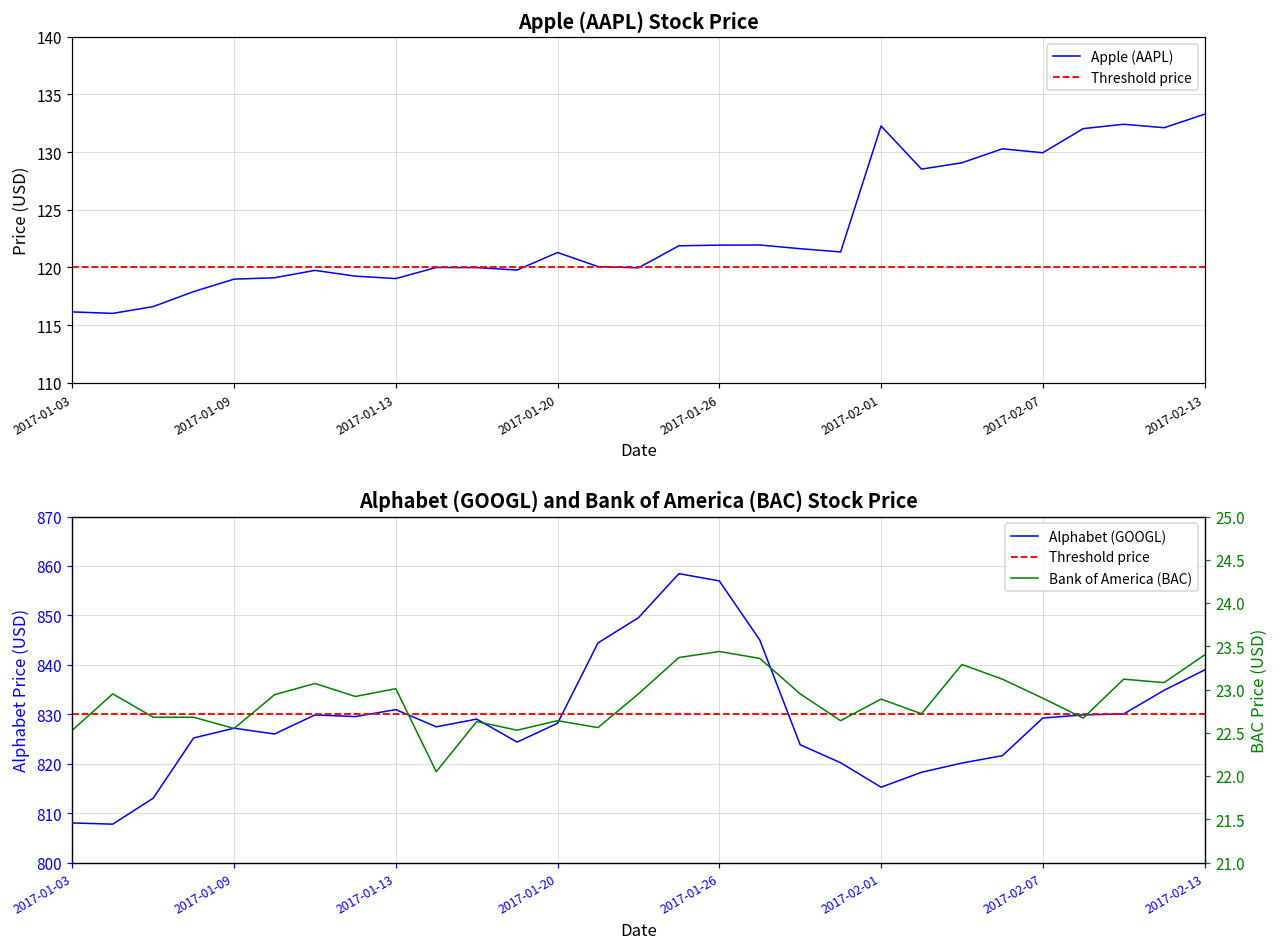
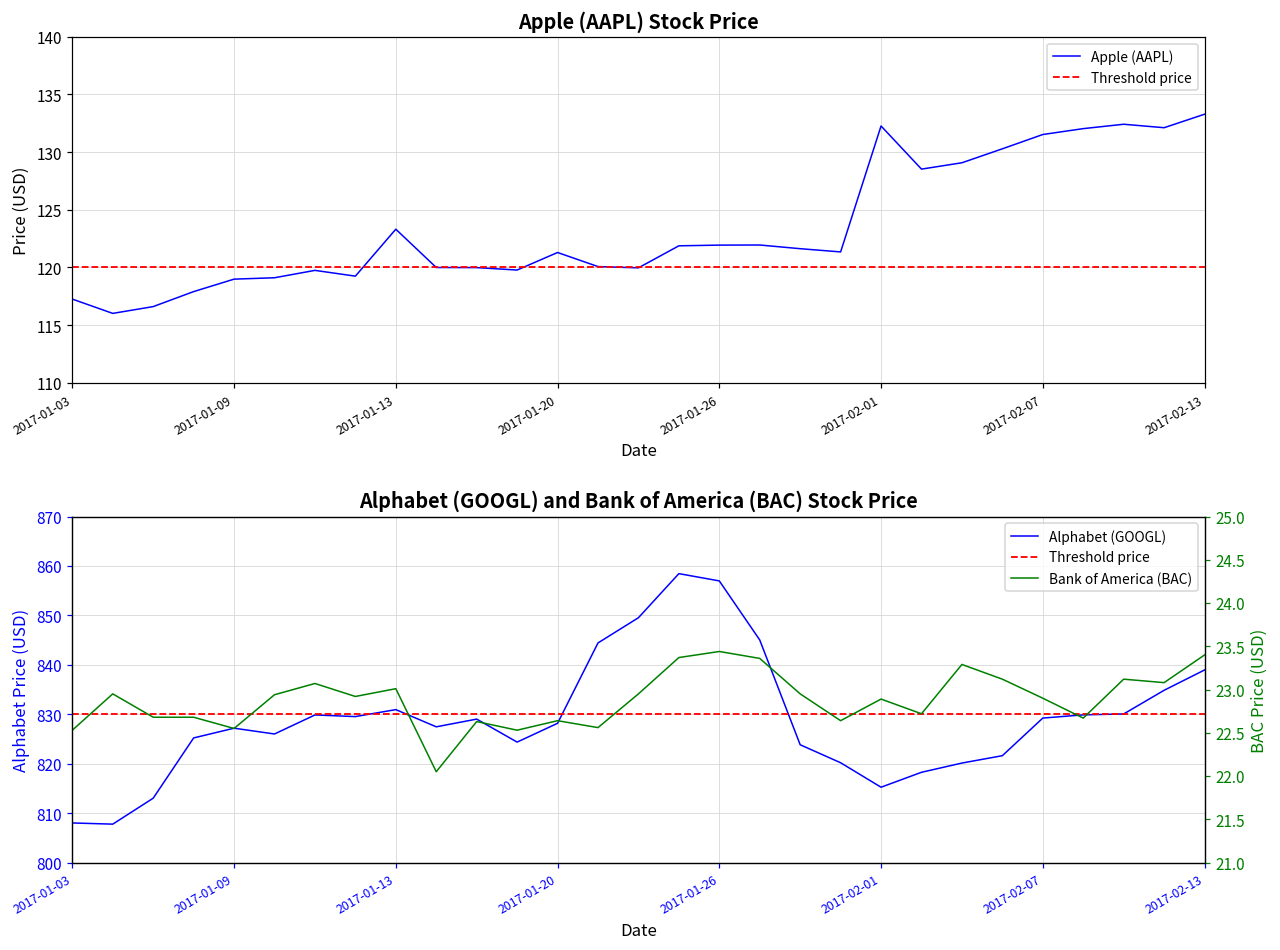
  {
    "Apple (AAPL) Stock Price": {
-     "2017-01-03": 116.2,
+     "2017-01-03": 117.3,
      "2017-01-09": 119.0,
-     "2017-01-13": 119.0,
+     "2017-01-13": 123.3,
      "2017-01-20": 121.3,
      "2017-01-26": 121.9,
      "2017-02-01": 132.3,
-     "2017-02-07": 130.0,
+     "2017-02-07": 131.5,
      "2017-02-13": 133.3
    }
  }
